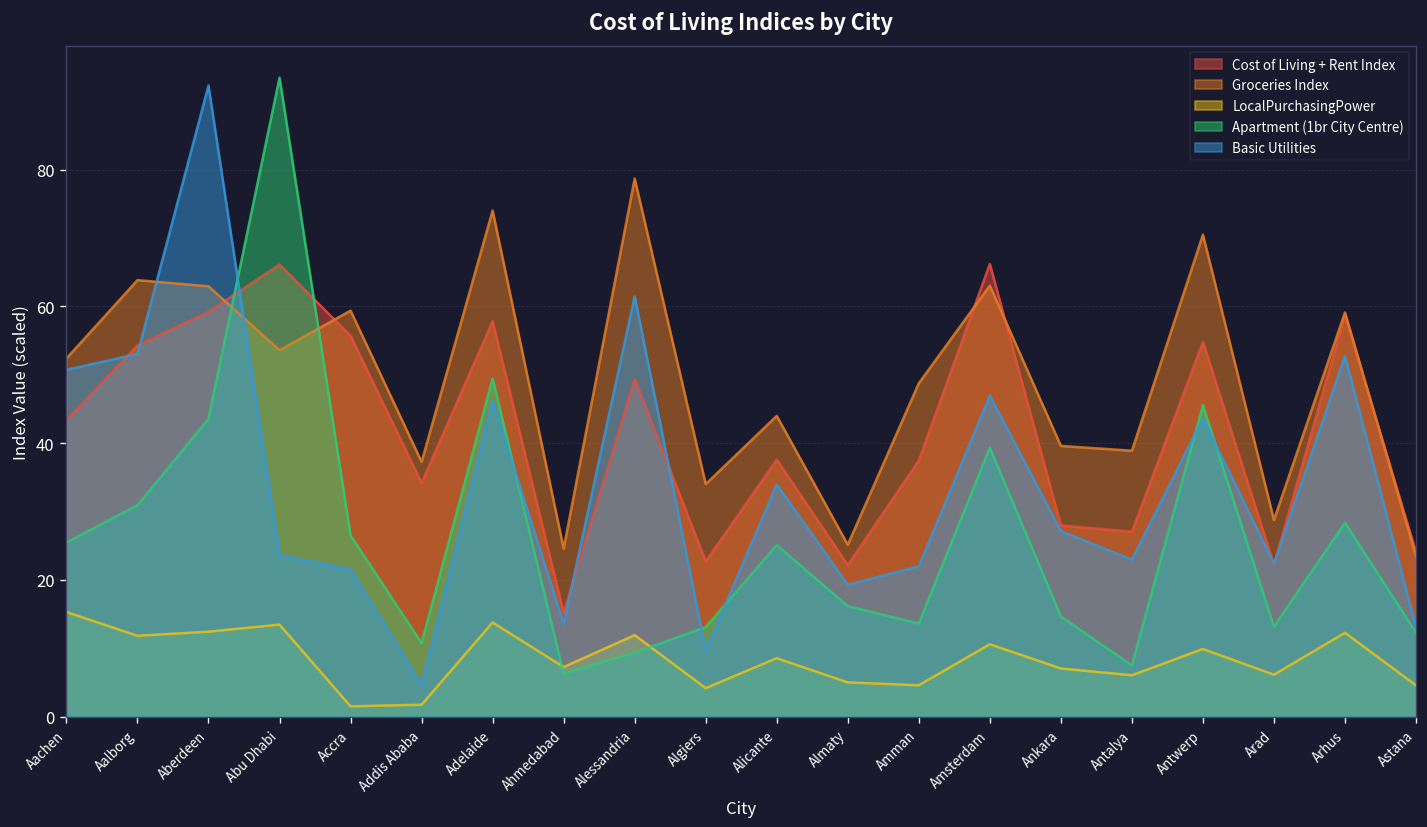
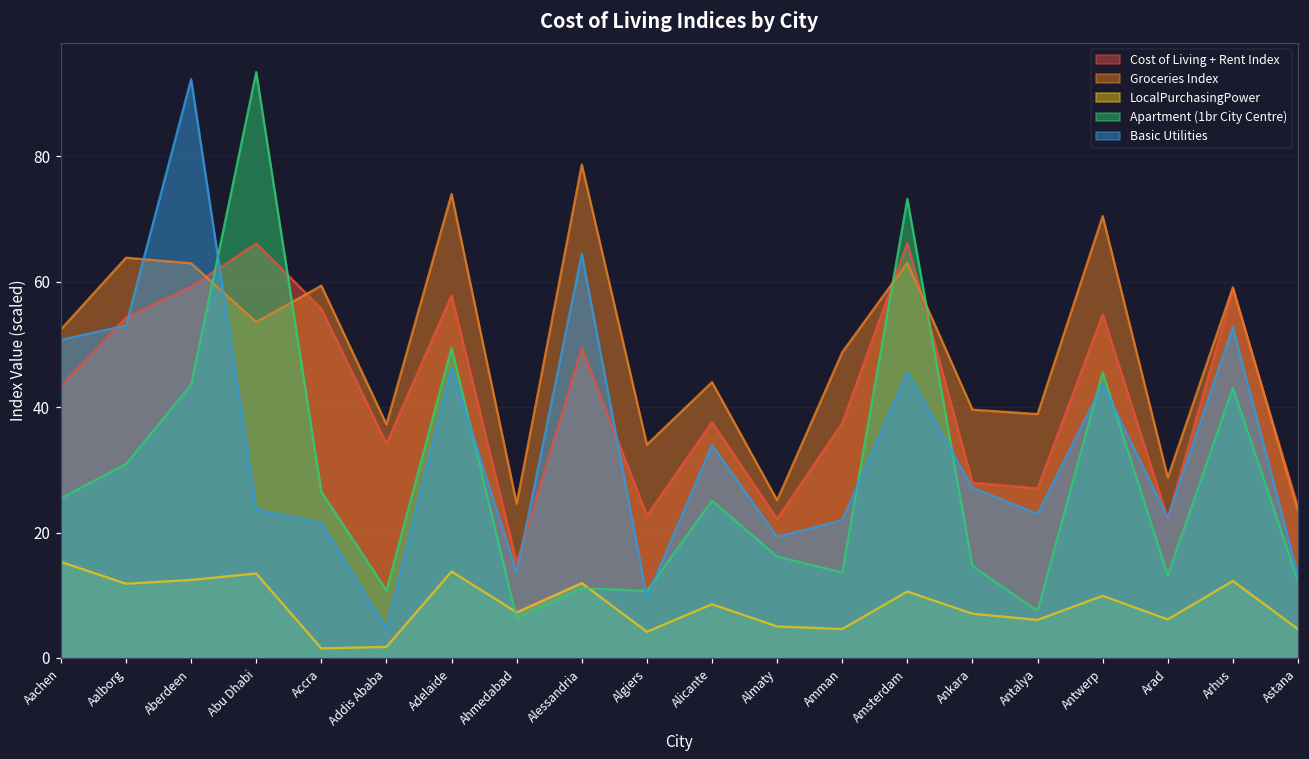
  {
    "Apartment (1br City Centre)": {
      "Aachen": 25,
      "Aalborg": 31,
      "Aberdeen": 44,
      "Abu Dhabi": 93,
      "Accra": 27,
      "Addis Ababa": 11,
      "Adelaide": 49,
      "Ahmedabad": 6,
-     "Alessandria": 9,
-     "Algiers": 13,
+     "Alessandria": 11,
+     "Algiers": 11,
      "Alicante": 25,
      "Almaty": 16,
      "Amman": 14,
-     "Amsterdam": 39,
+     "Amsterdam": 73,
      "Ankara": 15,
      "Antalya": 8,
      "Antwerp": 46,
      "Arad": 13,
-     "Arhus": 28,
+     "Arhus": 43,
      "Astana": 12
    },
    "Basic Utilities": {
      "Aachen": 51,
      "Aalborg": 53,
      "Aberdeen": 92,
      "Abu Dhabi": 24,
      "Accra": 22,
      "Addis Ababa": 5,
      "Adelaide": 46,
      "Ahmedabad": 14,
-     "Alessandria": 62,
+     "Alessandria": 64,
      "Algiers": 10,
      "Alicante": 34,
      "Almaty": 19,
      "Amman": 22,
-     "Amsterdam": 47,
+     "Amsterdam": 46,
      "Ankara": 27,
      "Antalya": 23,
      "Antwerp": 44,
      "Arhus": 53,
      "Astana": 13
    }
  }
